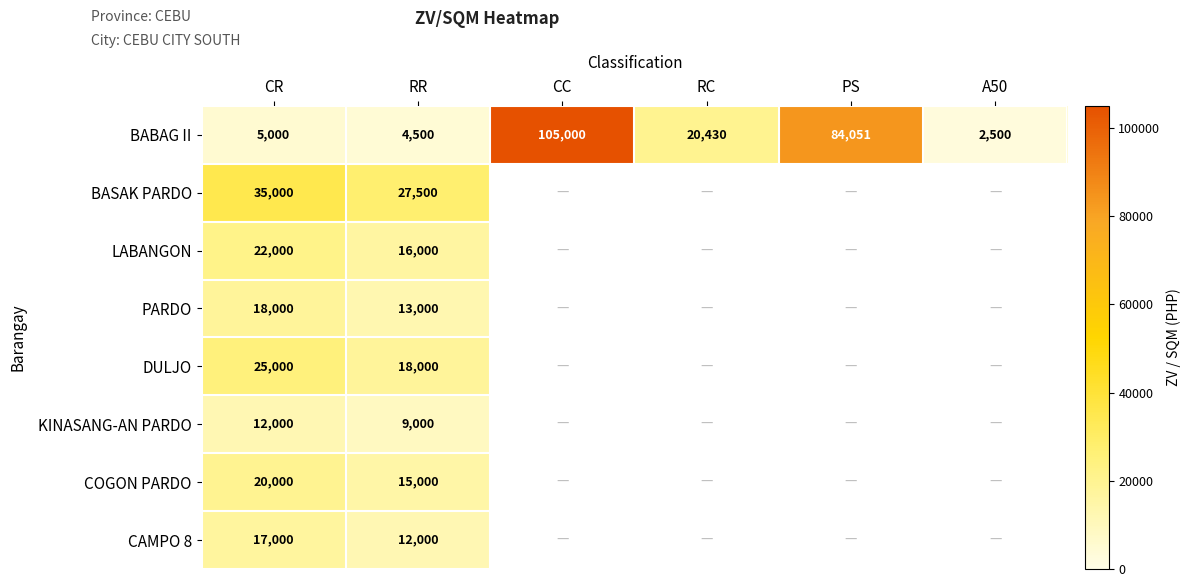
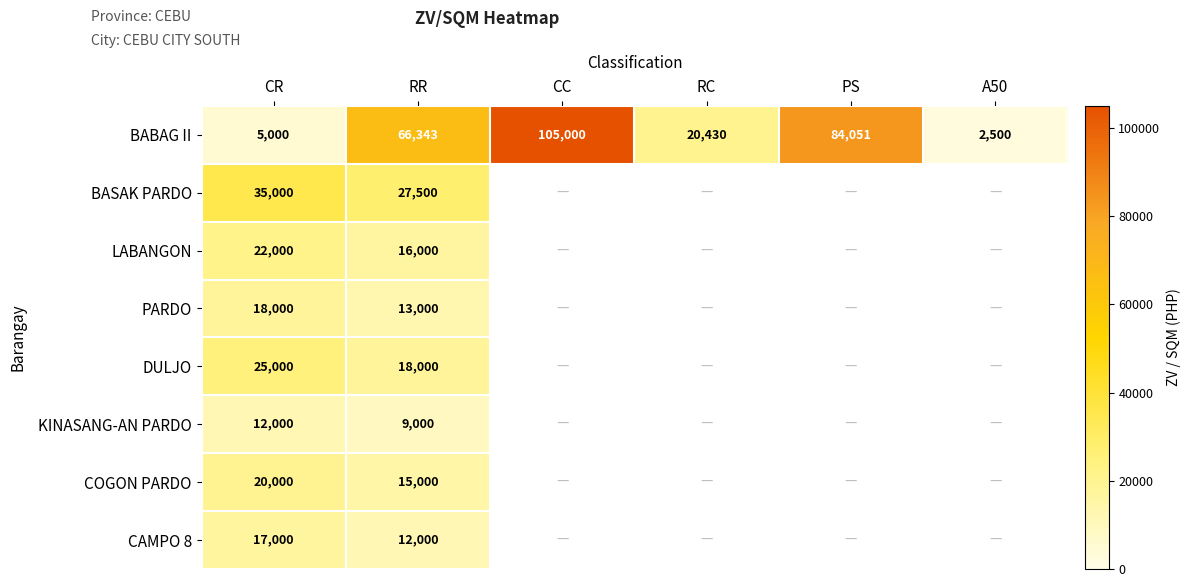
  {
    "BABAG II": {
      "CR": "5,000",
-     "RR": "4,500",
+     "RR": "66,343",
      "CC": "105,000",
      "RC": "20,430",
      "PS": "84,051",
      "A50": "2,500"
    },
    "BASAK PARDO": {
      "CR": "35,000",
      "RR": "27,500"
    },
    "LABANGON": {
      "CR": "22,000",
      "RR": "16,000"
    },
    "PARDO": {
      "CR": "18,000",
      "RR": "13,000"
    },
    "DULJO": {
      "CR": "25,000",
      "RR": "18,000"
    },
    "KINASANG-AN PARDO": {
      "CR": "12,000",
      "RR": "9,000"
    },
    "COGON PARDO": {
      "CR": "20,000",
      "RR": "15,000"
    },
    "CAMPO 8": {
      "CR": "17,000",
      "RR": "12,000"
    }
  }
